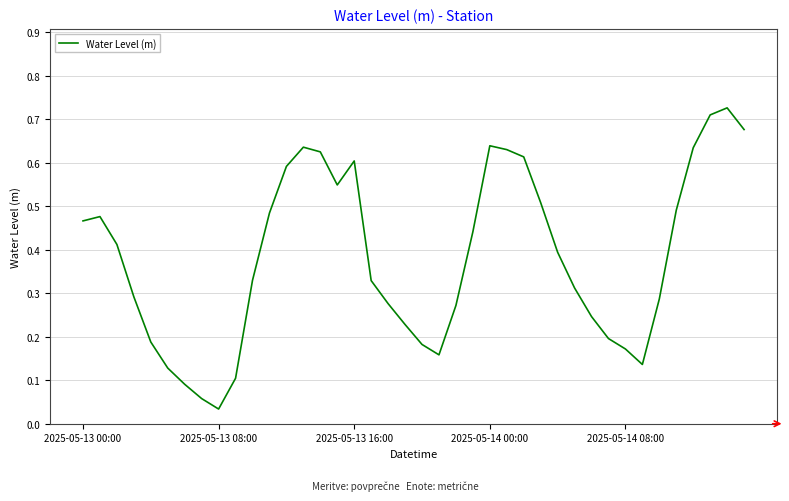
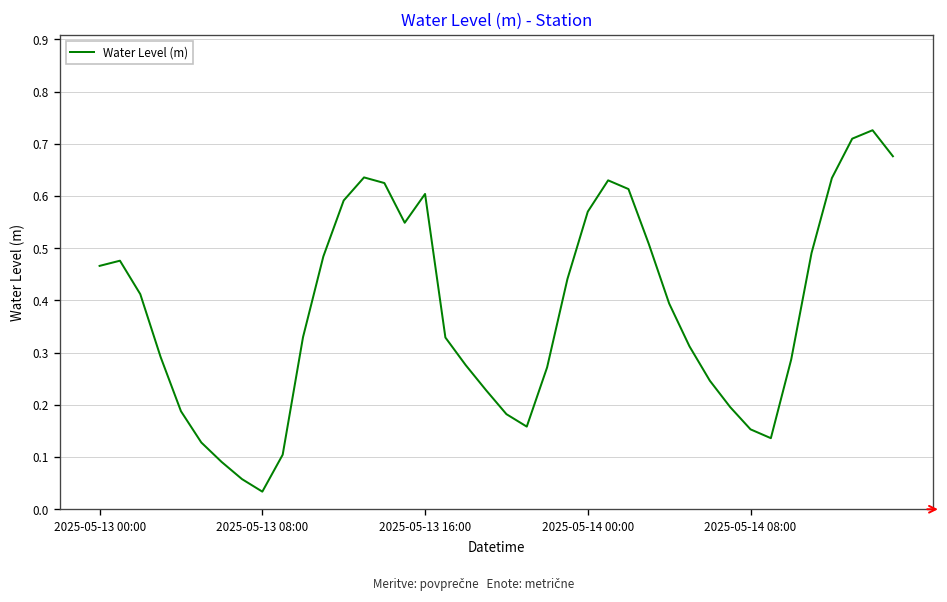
  {
    "2025-05-13 00:00": 0.47,
    "2025-05-13 08:00": 0.03,
    "2025-05-13 16:00": 0.60,
-   "2025-05-14 00:00": 0.64,
-   "2025-05-14 08:00": 0.17
+   "2025-05-14 00:00": 0.57,
+   "2025-05-14 08:00": 0.15
  }
